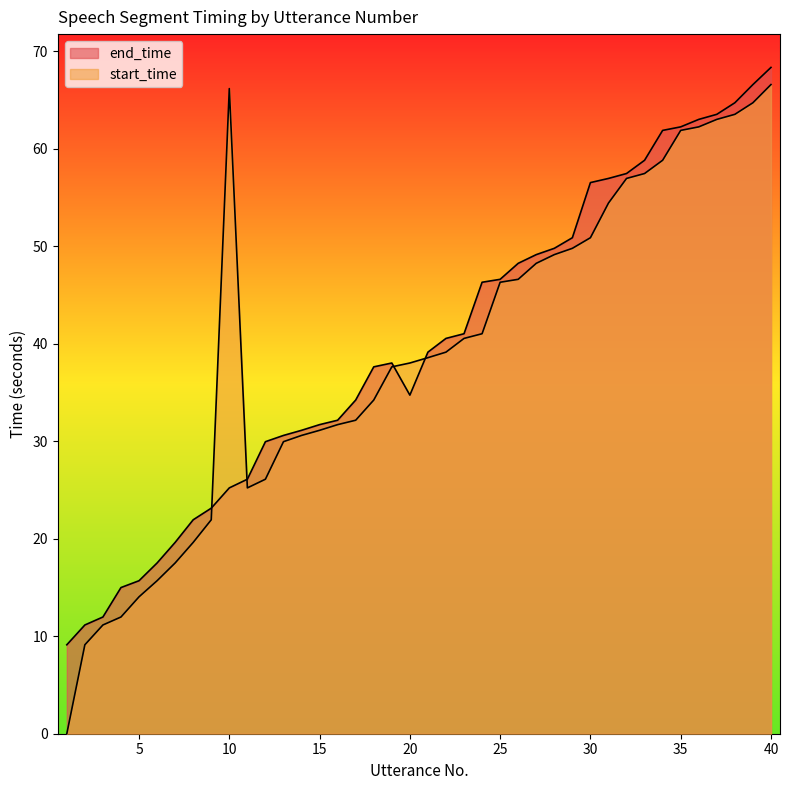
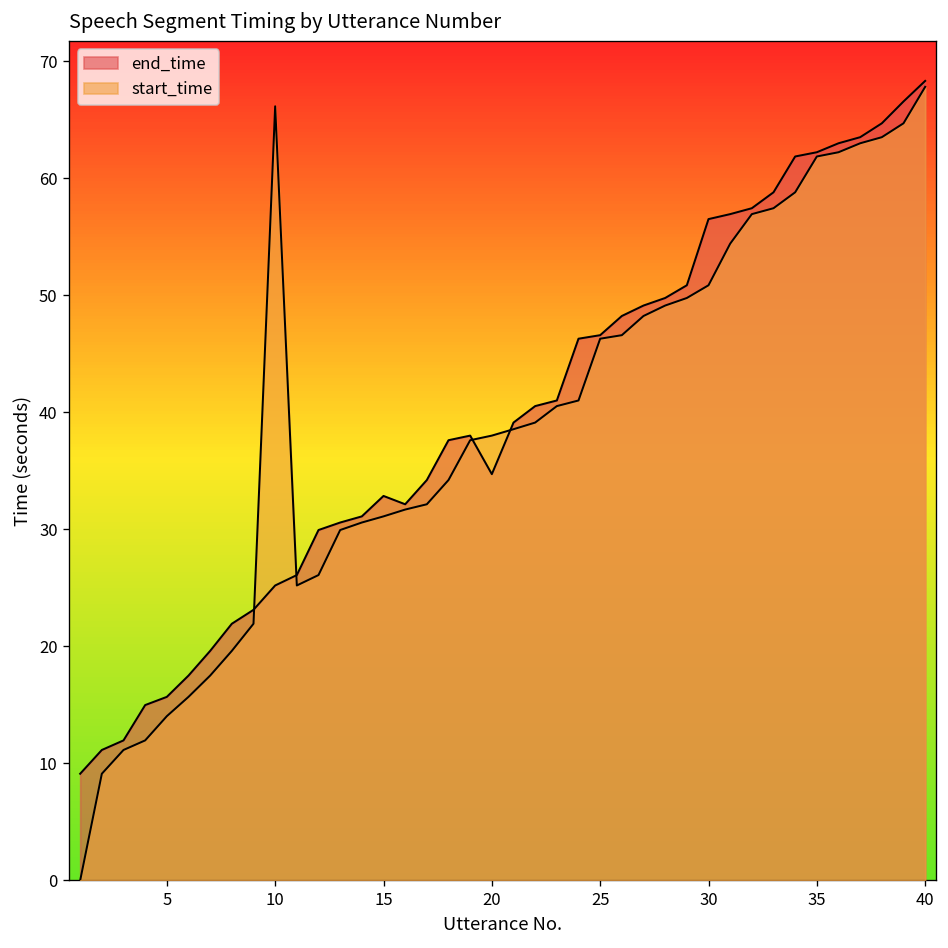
  {
    "end_time": {
      "5": 16,
      "10": 25,
-     "15": 32,
+     "15": 33,
      "20": 35,
      "25": 47,
      "30": 57,
      "35": 62,
      "40": 68
    },
    "start_time": {
      "5": 14,
      "10": 66,
      "15": 31,
      "20": 38,
      "25": 46,
      "30": 51,
      "35": 62,
-     "40": 67
+     "40": 68
    }
  }
